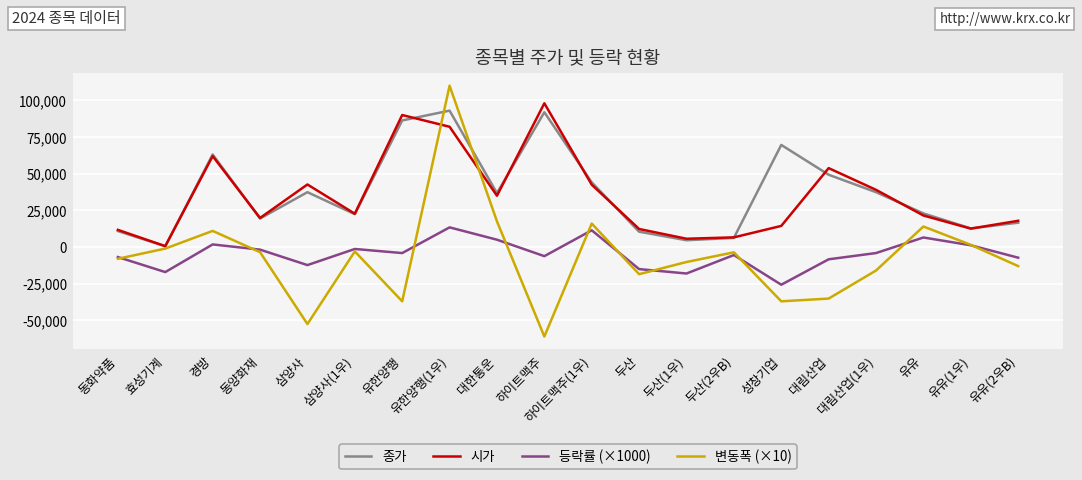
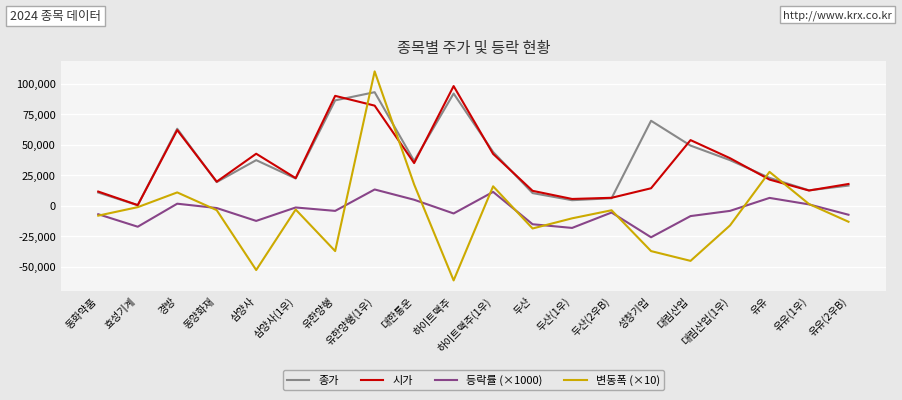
  {
    "종가": {
      "삼양사": "37,000",
      "유한양행": "86,000",
      "유한양행(1우)": "93,000",
      "하이트맥주": "92,000",
      "성창기업": "70,000",
      "대림산업": "49,000"
    },
    "시가": {
      "삼양사": "43,000",
      "유한양행": "90,000",
      "유한양행(1우)": "82,000",
      "하이트맥주": "98,000",
      "성창기업": "14,000",
      "대림산업": "54,000"
    },
    "등락률 (×1000)": {
      "효성기계": "-17,000",
      "경방": "2,000",
      "삼양사": "-12,000",
      "유한양행": "-4,000",
      "유한양행(1우)": "13,000",
      "대한통운": "5,000",
      "하이트맥주": "-6,000",
      "하이트맥주(1우)": "11,000",
      "두산": "-15,000",
      "두산(1우)": "-18,000",
      "성창기업": "-26,000",
      "대림산업": "-8,000",
      "대림산업(1우)": "-4,000",
      "유유": "7,000",
      "유유(2우B)": "-7,000"
    },
    "변동폭 (×10)": {
      "경방": "11,000",
      "삼양사": "-53,000",
      "유한양행": "-37,000",
      "유한양행(1우)": "110,000",
      "대한통운": "18,000",
      "하이트맥주": "-61,000",
      "하이트맥주(1우)": "16,000",
      "두산": "-19,000",
      "두산(1우)": "-10,000",
      "성창기업": "-37,000",
-     "대림산업": "-35,000",
+     "대림산업": "-45,000",
      "대림산업(1우)": "-16,000",
-     "유유": "14,000",
+     "유유": "28,000",
      "유유(2우B)": "-13,000"
    }
  }
